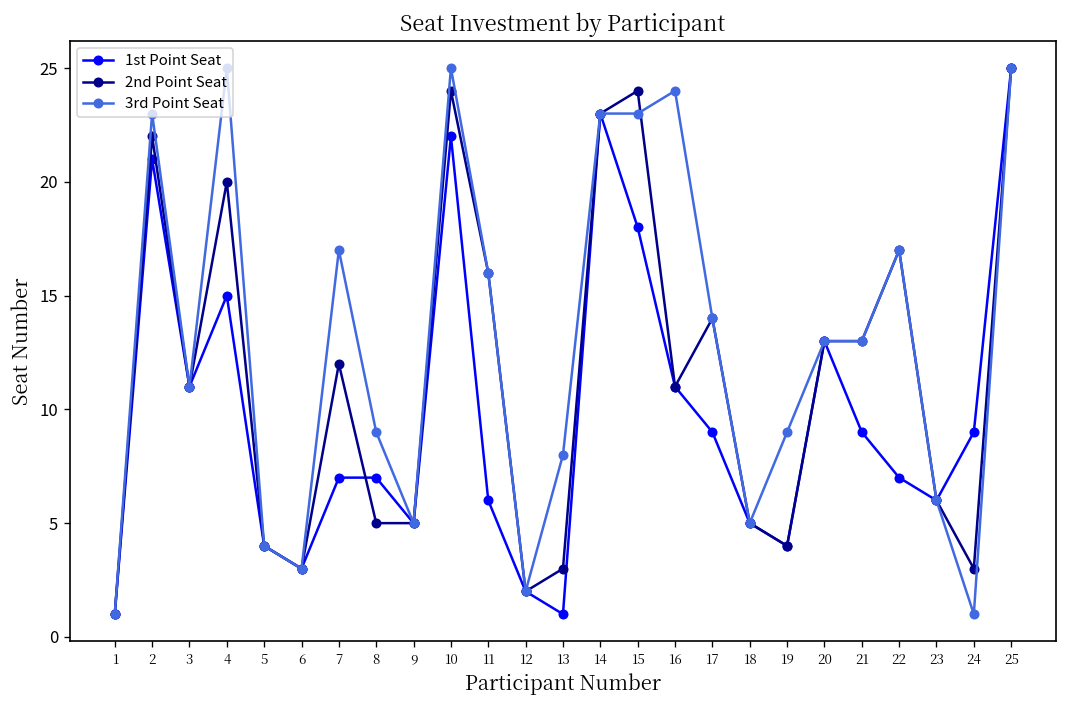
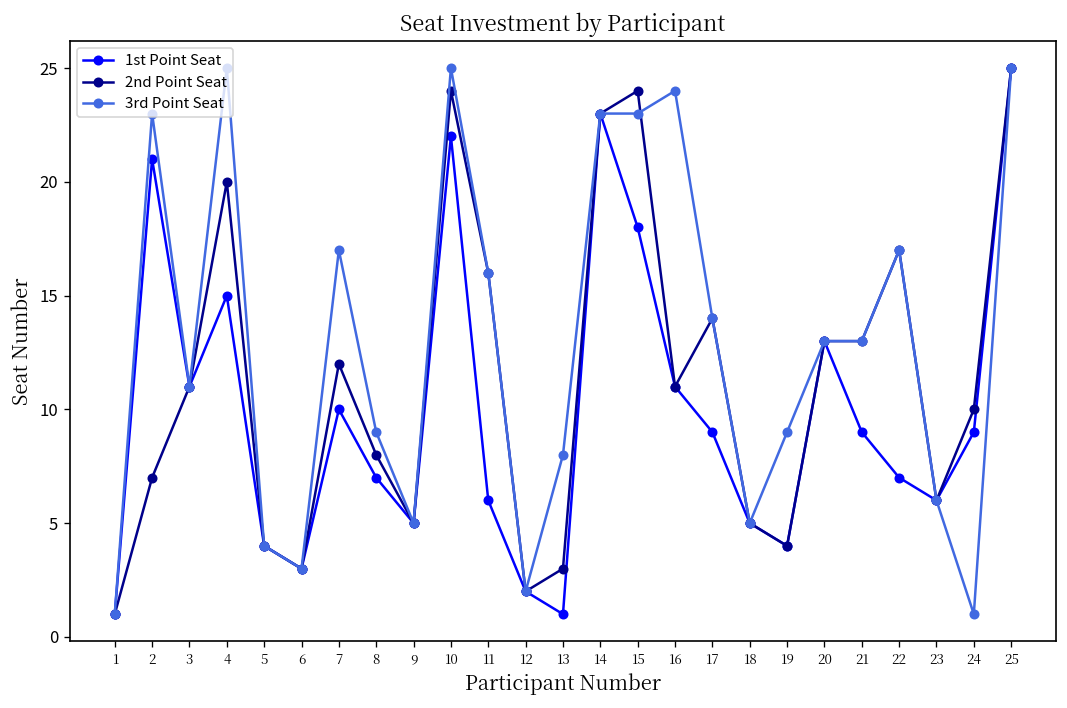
  {
    "1st Point Seat": {
      "2": 21,
      "4": 15,
-     "7": 7,
+     "7": 10,
      "8": 7,
      "10": 22,
      "11": 6,
      "13": 1,
      "15": 18,
      "17": 9,
      "21": 9,
      "22": 7,
      "24": 9
    },
    "2nd Point Seat": {
-     "2": 22,
+     "2": 7,
      "4": 20,
      "7": 12,
-     "8": 5,
+     "8": 8,
      "10": 24,
      "13": 3,
      "15": 24,
-     "24": 3
+     "24": 10
    },
    "3rd Point Seat": {
      "7": 17,
      "8": 9,
      "10": 25,
      "13": 8,
      "15": 23,
      "16": 24,
      "19": 9,
      "24": 1
    }
  }
